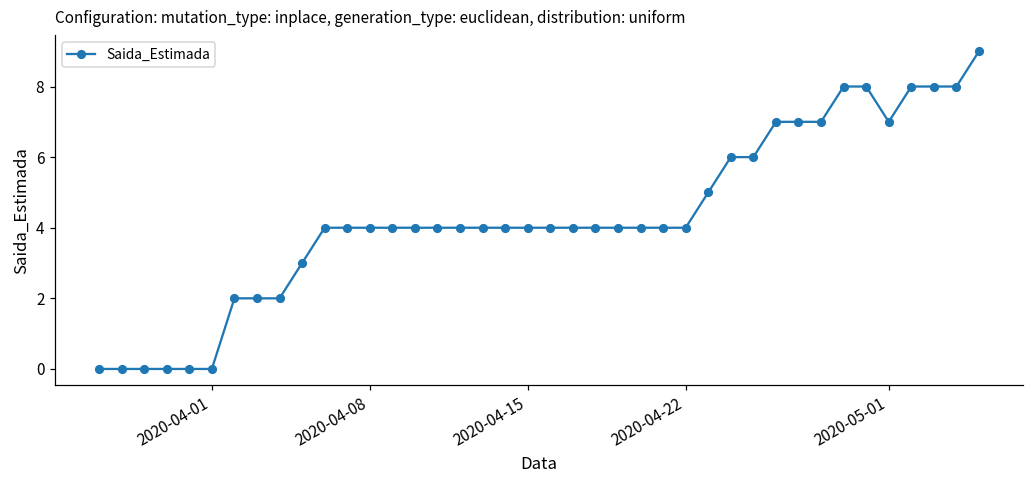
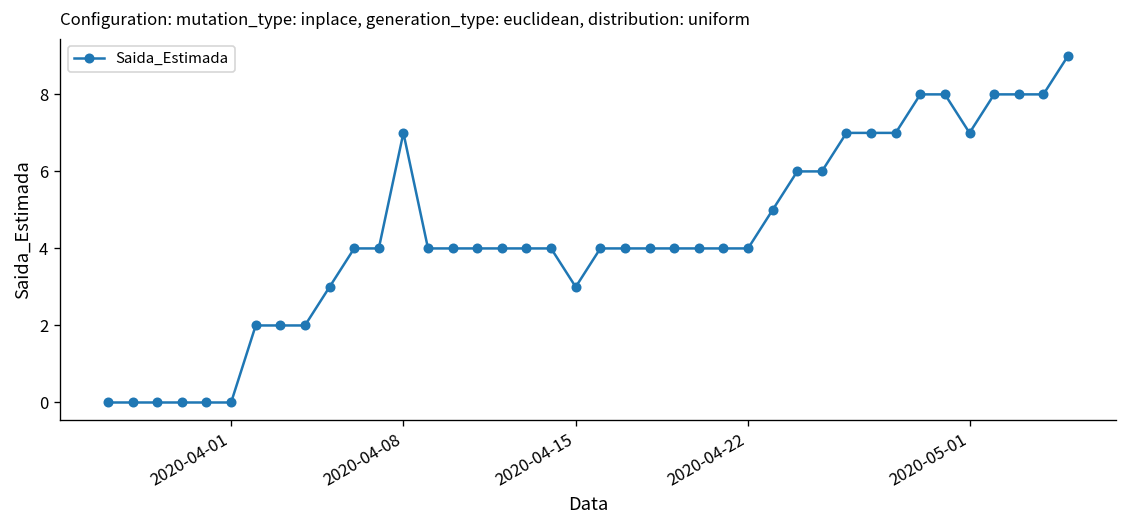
  {
    "2020-04-01": 0,
-   "2020-04-08": 4,
-   "2020-04-15": 4,
+   "2020-04-08": 7,
+   "2020-04-15": 3,
    "2020-04-22": 4,
    "2020-05-01": 7
  }
